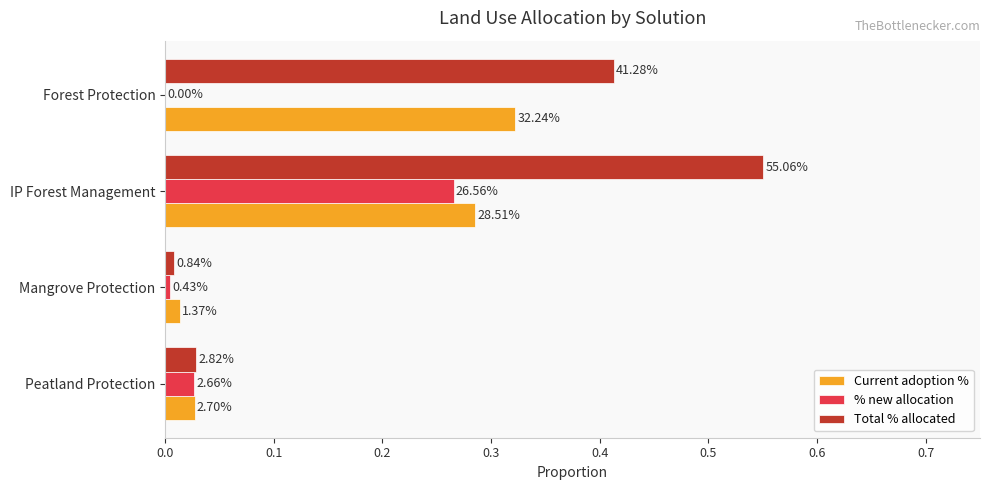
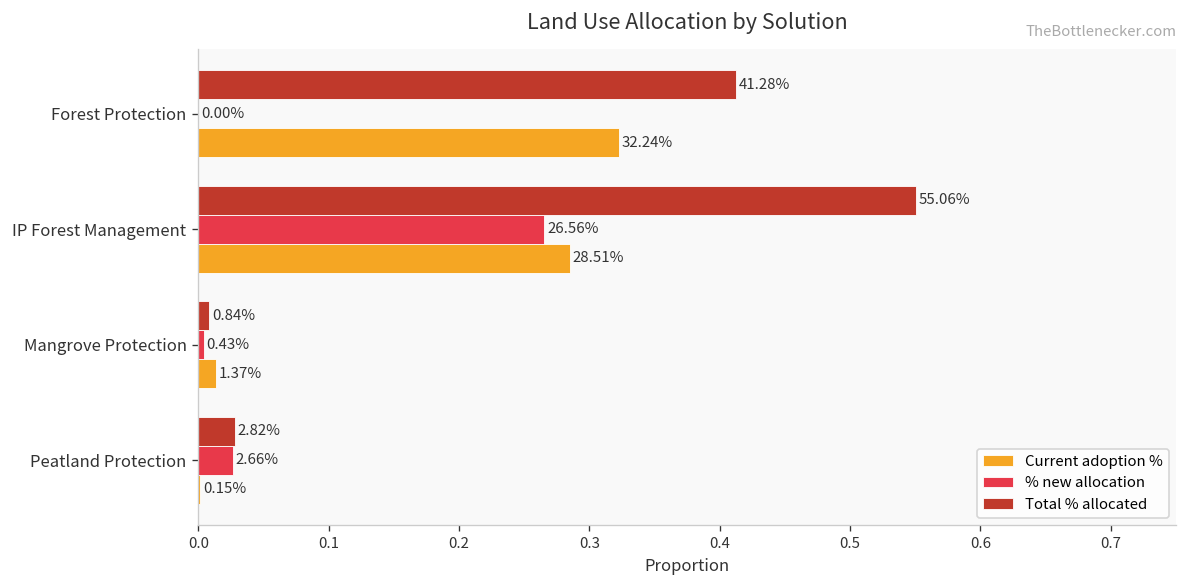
  {
    "Current adoption %": {
      "Forest Protection": "32.24%",
      "IP Forest Management": "28.51%",
      "Mangrove Protection": "1.37%",
-     "Peatland Protection": "2.70%"
+     "Peatland Protection": "0.15%"
    }
  }
